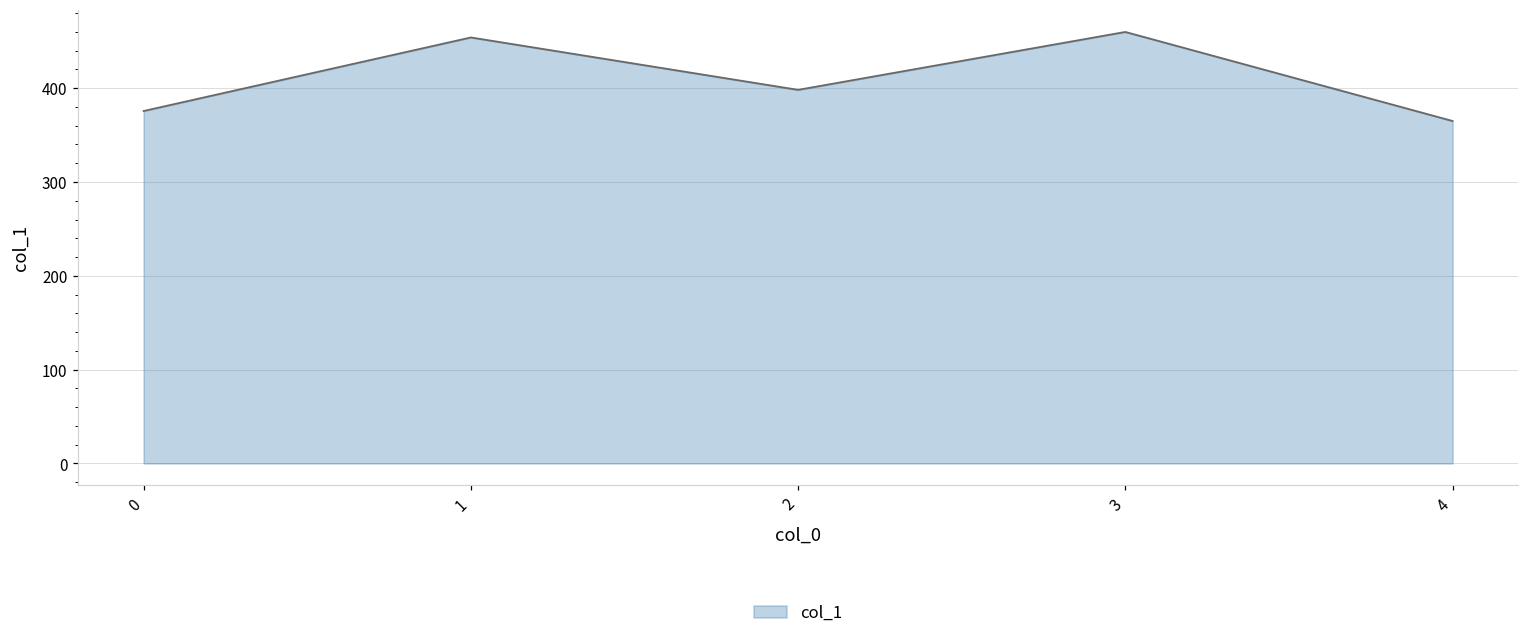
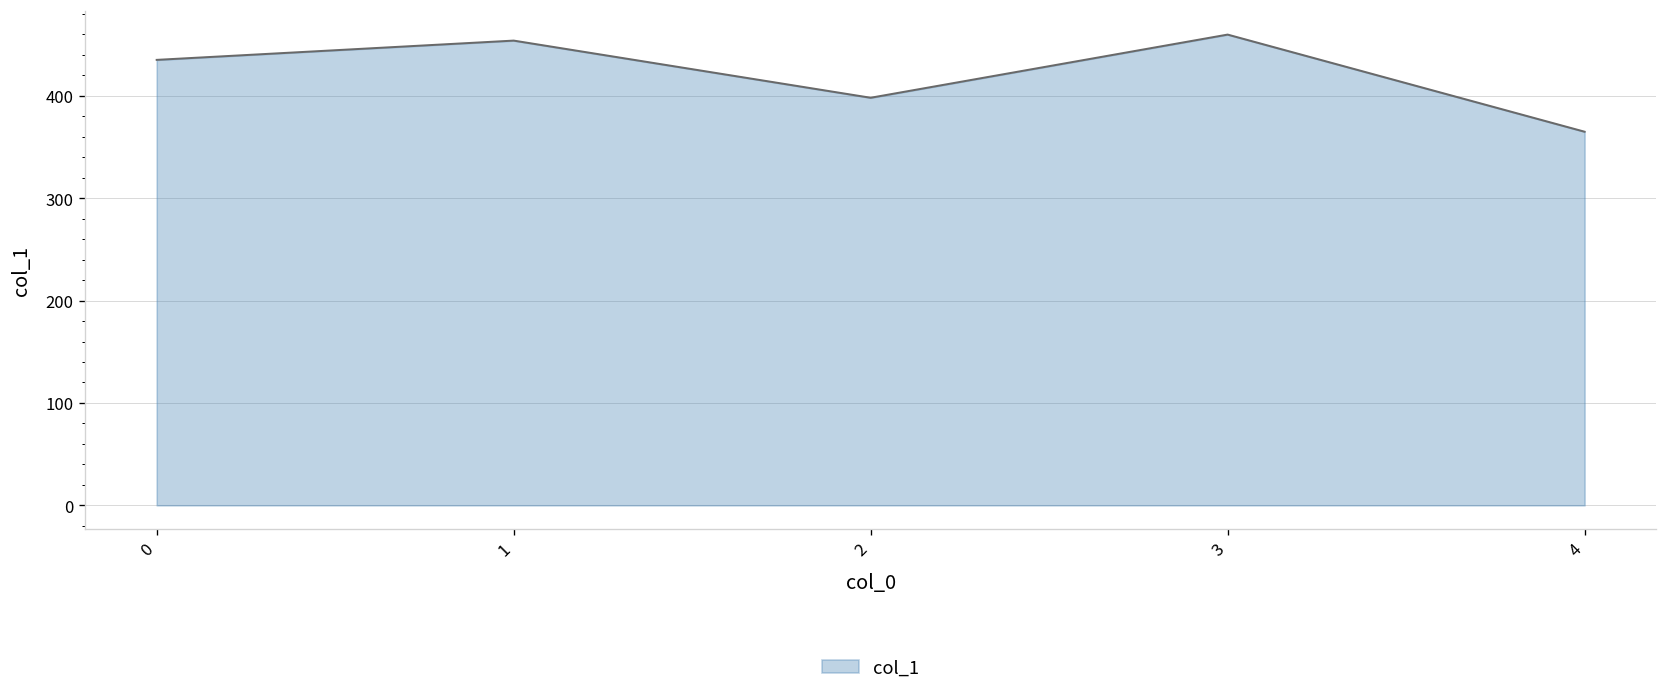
  {
-   "0": 380,
+   "0": 440,
    "1": 450,
    "2": 400,
    "3": 460,
    "4": 370
  }
